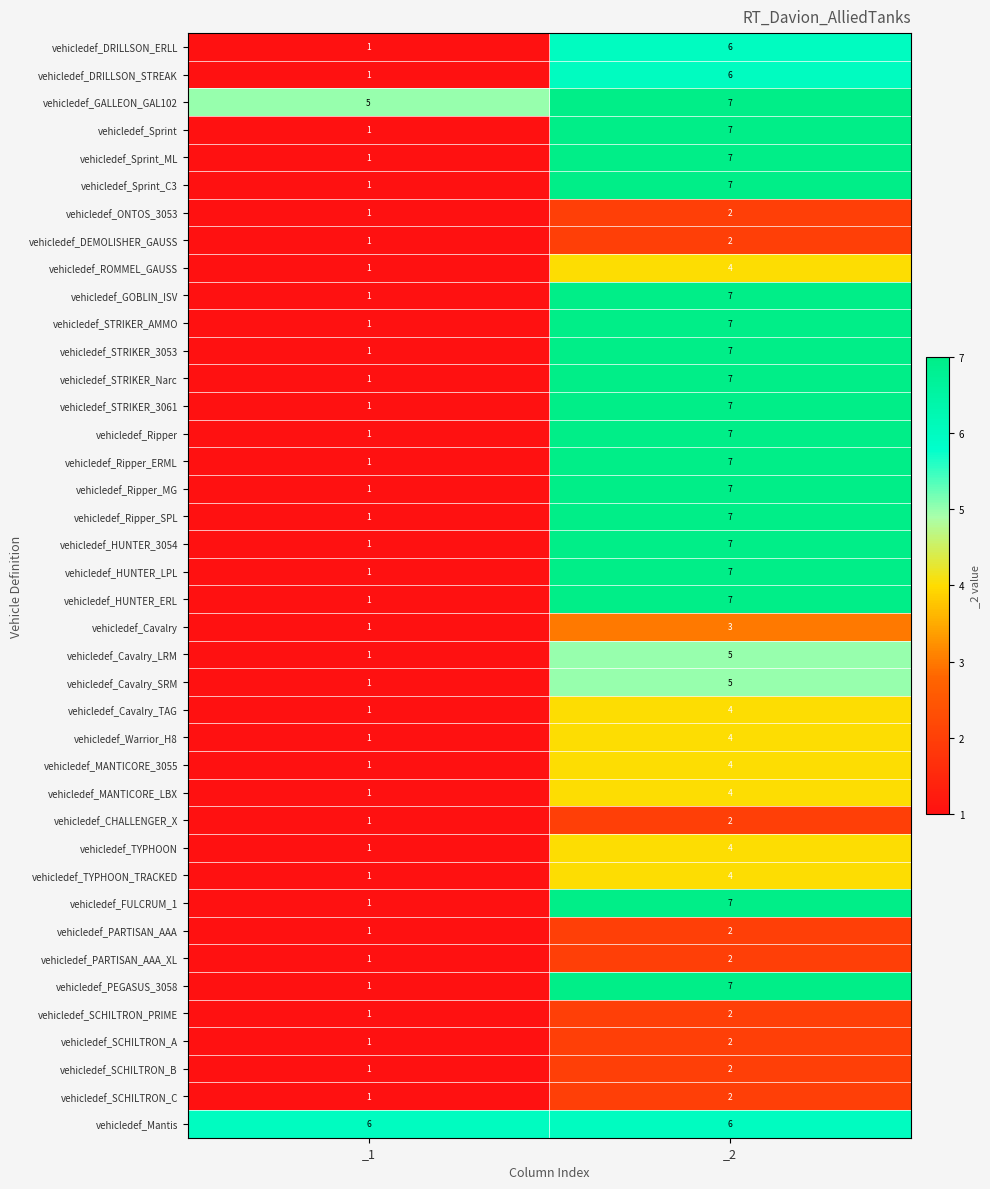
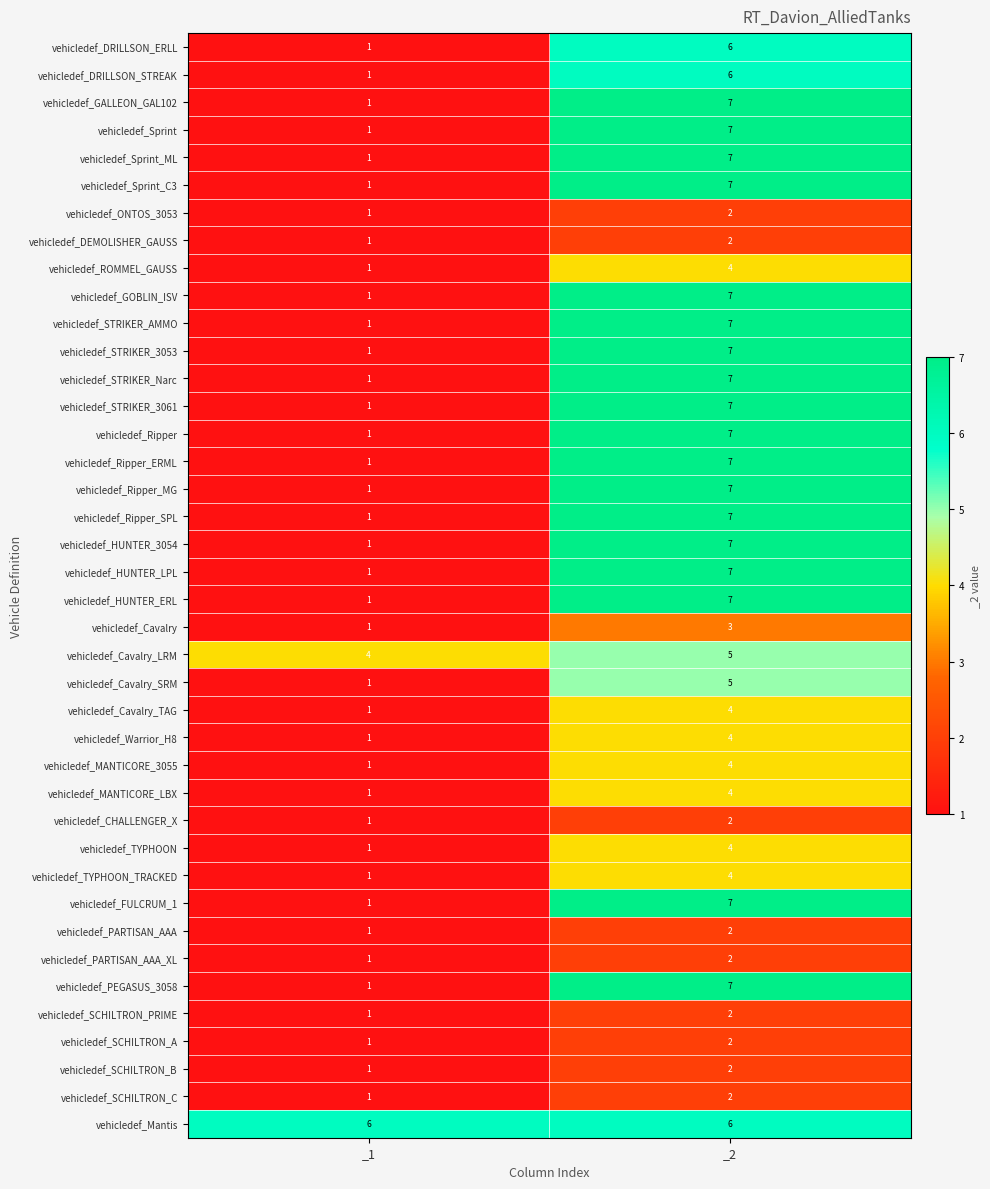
  {
    "vehicledef_DRILLSON_ERLL": {
      "_1": 1,
      "_2": 6
    },
    "vehicledef_DRILLSON_STREAK": {
      "_1": 1,
      "_2": 6
    },
    "vehicledef_GALLEON_GAL102": {
-     "_1": 5,
+     "_1": 1,
      "_2": 7
    },
    "vehicledef_Sprint": {
      "_1": 1,
      "_2": 7
    },
    "vehicledef_Sprint_ML": {
      "_1": 1,
      "_2": 7
    },
    "vehicledef_Sprint_C3": {
      "_1": 1,
      "_2": 7
    },
    "vehicledef_ONTOS_3053": {
      "_1": 1,
      "_2": 2
    },
    "vehicledef_DEMOLISHER_GAUSS": {
      "_1": 1,
      "_2": 2
    },
    "vehicledef_ROMMEL_GAUSS": {
      "_1": 1,
      "_2": 4
    },
    "vehicledef_GOBLIN_ISV": {
      "_1": 1,
      "_2": 7
    },
    "vehicledef_STRIKER_AMMO": {
      "_1": 1,
      "_2": 7
    },
    "vehicledef_STRIKER_3053": {
      "_1": 1,
      "_2": 7
    },
    "vehicledef_STRIKER_Narc": {
      "_1": 1,
      "_2": 7
    },
    "vehicledef_STRIKER_3061": {
      "_1": 1,
      "_2": 7
    },
    "vehicledef_Ripper": {
      "_1": 1,
      "_2": 7
    },
    "vehicledef_Ripper_ERML": {
      "_1": 1,
      "_2": 7
    },
    "vehicledef_Ripper_MG": {
      "_1": 1,
      "_2": 7
    },
    "vehicledef_Ripper_SPL": {
      "_1": 1,
      "_2": 7
    },
    "vehicledef_HUNTER_3054": {
      "_1": 1,
      "_2": 7
    },
    "vehicledef_HUNTER_LPL": {
      "_1": 1,
      "_2": 7
    },
    "vehicledef_HUNTER_ERL": {
      "_1": 1,
      "_2": 7
    },
    "vehicledef_Cavalry": {
      "_1": 1,
      "_2": 3
    },
    "vehicledef_Cavalry_LRM": {
-     "_1": 1,
+     "_1": 4,
      "_2": 5
    },
    "vehicledef_Cavalry_SRM": {
      "_1": 1,
      "_2": 5
    },
    "vehicledef_Cavalry_TAG": {
      "_1": 1,
      "_2": 4
    },
    "vehicledef_Warrior_H8": {
      "_1": 1,
      "_2": 4
    },
    "vehicledef_MANTICORE_3055": {
      "_1": 1,
      "_2": 4
    },
    "vehicledef_MANTICORE_LBX": {
      "_1": 1,
      "_2": 4
    },
    "vehicledef_CHALLENGER_X": {
      "_1": 1,
      "_2": 2
    },
    "vehicledef_TYPHOON": {
      "_1": 1,
      "_2": 4
    },
    "vehicledef_TYPHOON_TRACKED": {
      "_1": 1,
      "_2": 4
    },
    "vehicledef_FULCRUM_1": {
      "_1": 1,
      "_2": 7
    },
    "vehicledef_PARTISAN_AAA": {
      "_1": 1,
      "_2": 2
    },
    "vehicledef_PARTISAN_AAA_XL": {
      "_1": 1,
      "_2": 2
    },
    "vehicledef_PEGASUS_3058": {
      "_1": 1,
      "_2": 7
    },
    "vehicledef_SCHILTRON_PRIME": {
      "_1": 1,
      "_2": 2
    },
    "vehicledef_SCHILTRON_A": {
      "_1": 1,
      "_2": 2
    },
    "vehicledef_SCHILTRON_B": {
      "_1": 1,
      "_2": 2
    },
    "vehicledef_SCHILTRON_C": {
      "_1": 1,
      "_2": 2
    },
    "vehicledef_Mantis": {
      "_1": 6,
      "_2": 6
    }
  }
